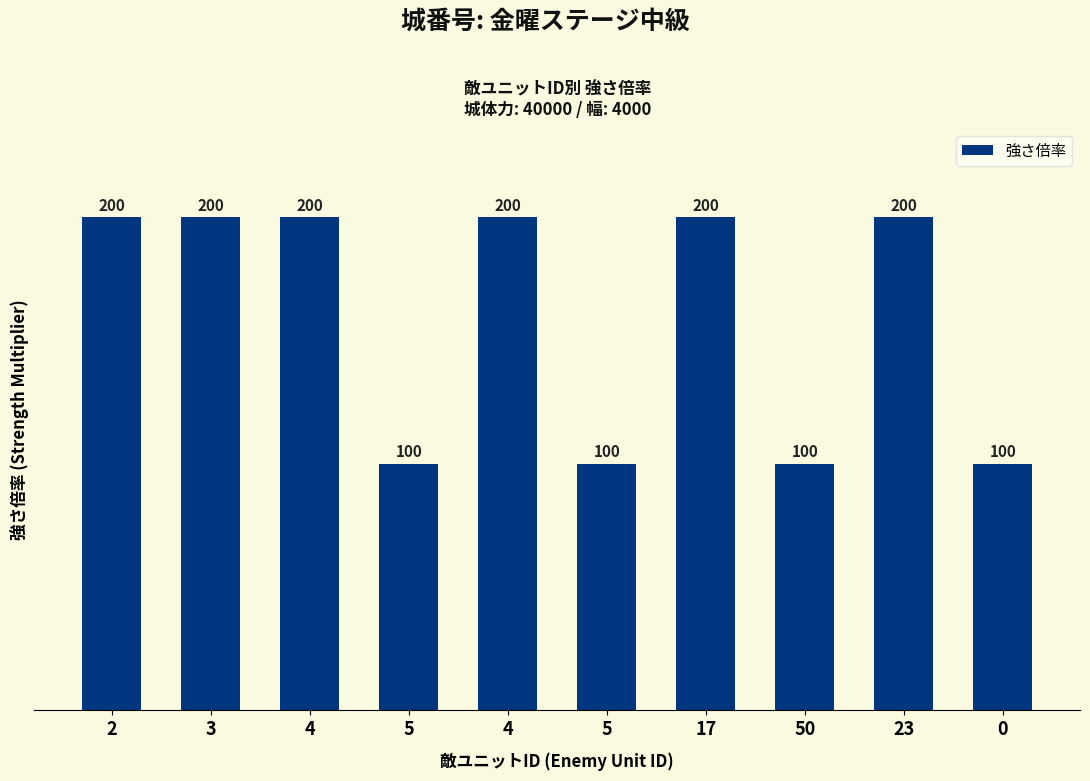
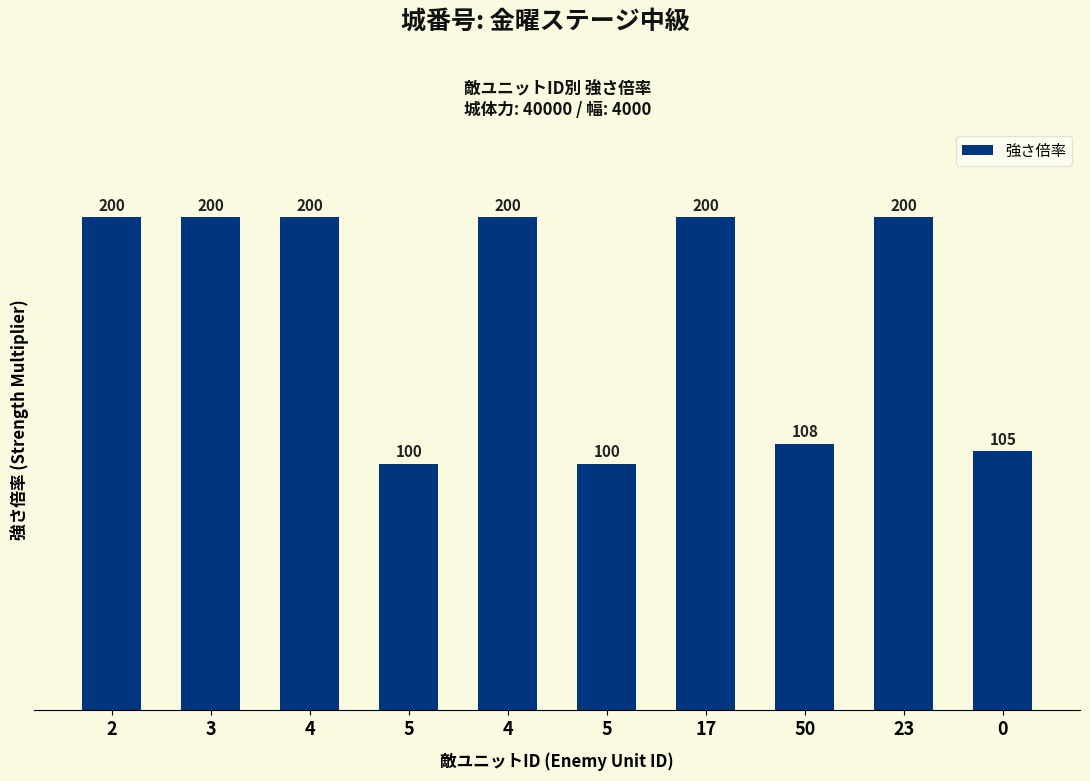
  {
    "2": 200,
    "3": 200,
    "17": 200,
-   "50": 100,
+   "50": 108,
    "23": 200,
-   "0": 100
+   "0": 105
  }
